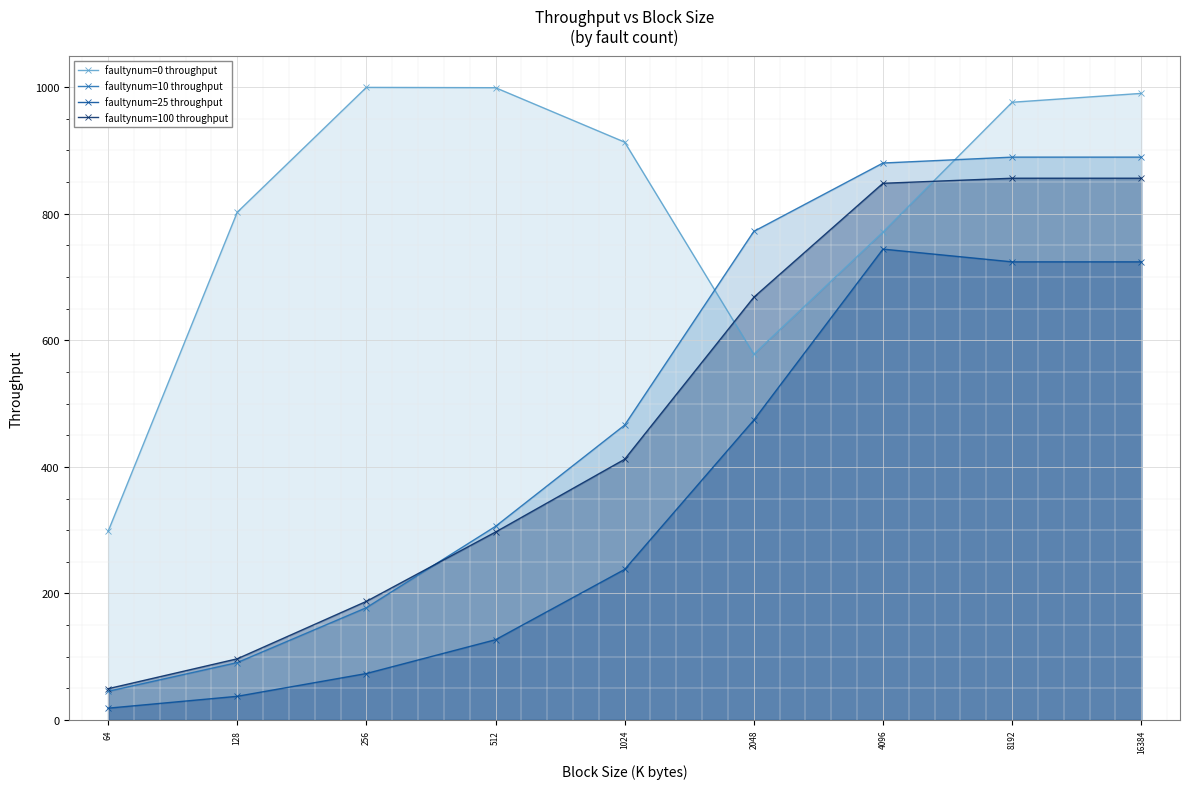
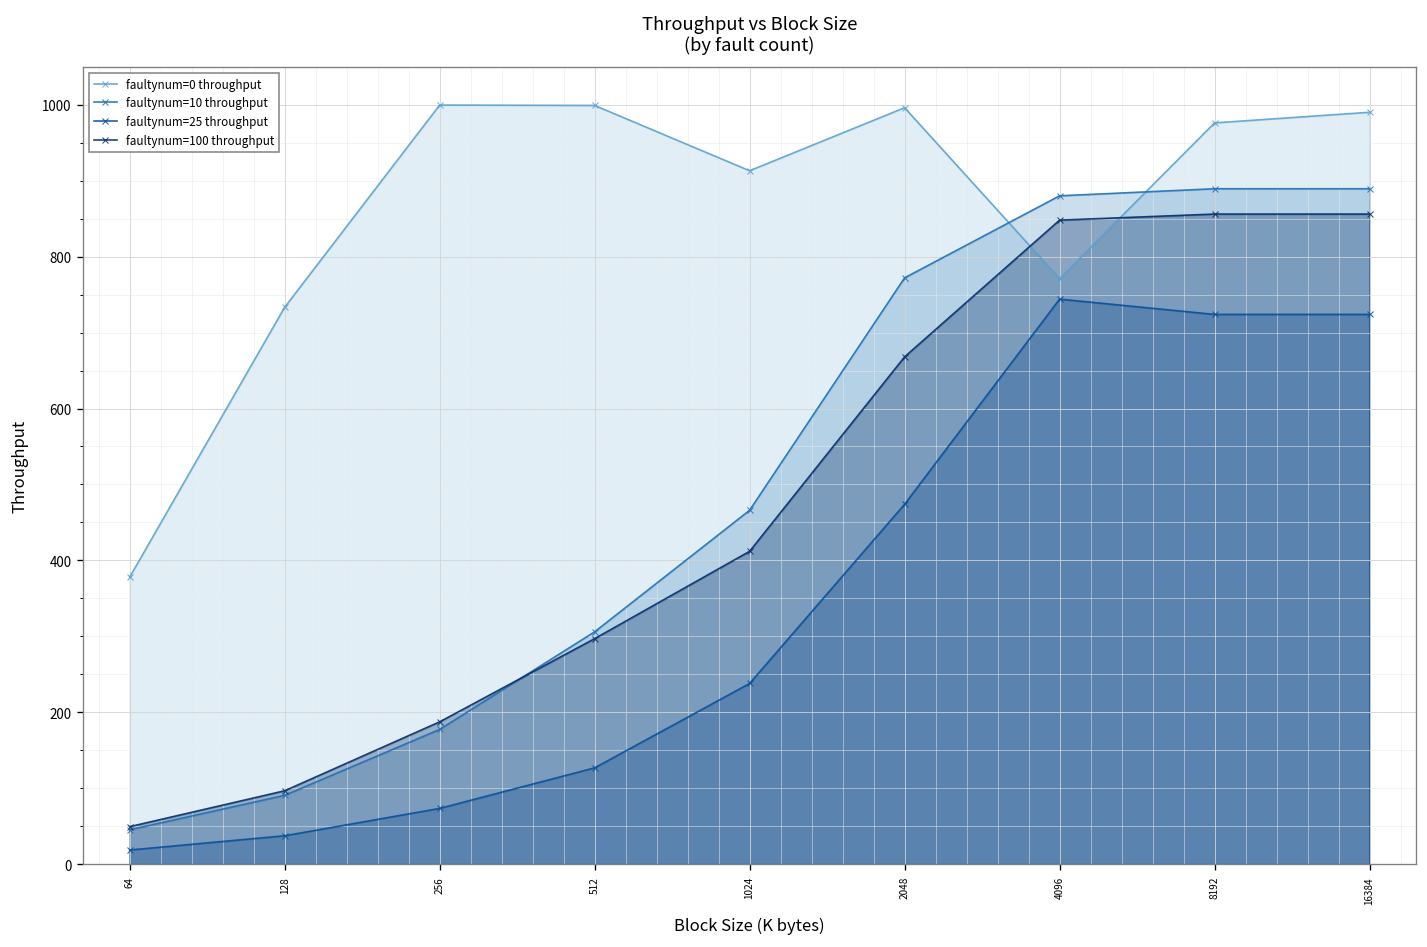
  {
    "faultynum=0 throughput": {
-     "64": 300,
-     "128": 800,
+     "64": 380,
+     "128": 730,
      "256": 1000,
      "512": 1000,
      "1024": 910,
-     "2048": 580,
+     "2048": 1000,
      "4096": 770,
      "8192": 980,
      "16384": 990
    }
  }
